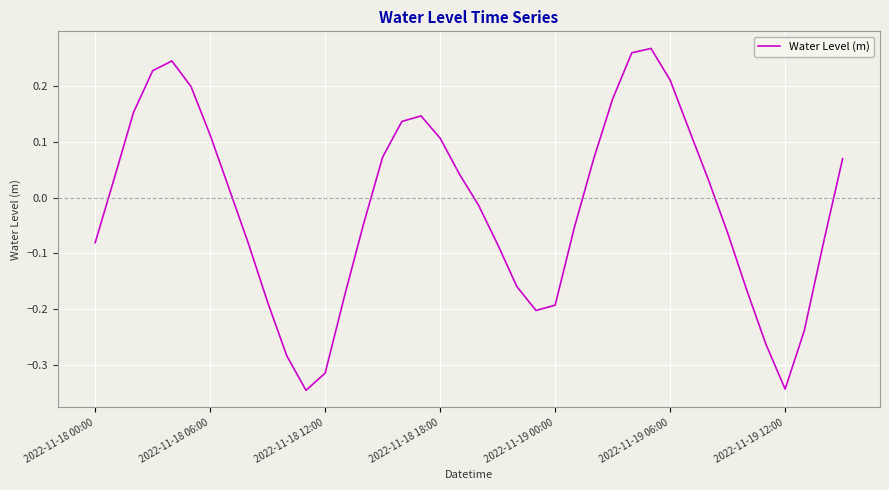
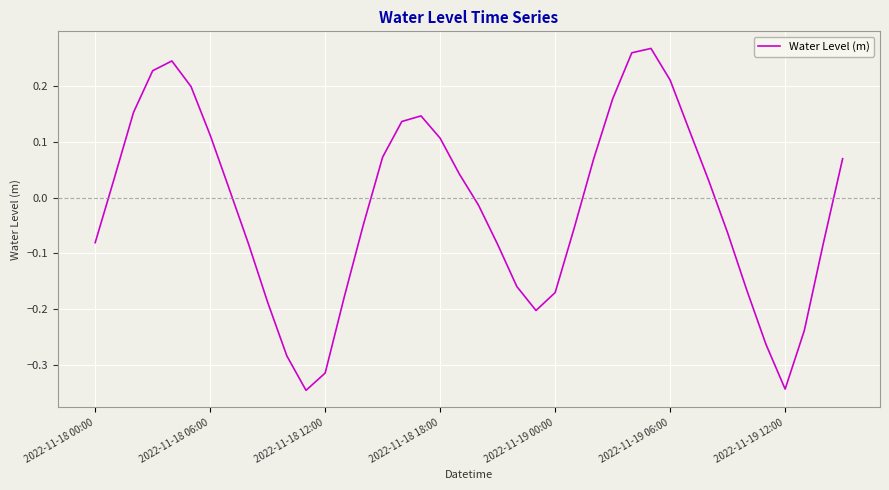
  {
    "2022-11-18 00:00": -0.08,
    "2022-11-18 06:00": 0.11,
    "2022-11-18 12:00": -0.31,
    "2022-11-18 18:00": 0.11,
-   "2022-11-19 00:00": -0.19,
+   "2022-11-19 00:00": -0.17,
    "2022-11-19 06:00": 0.21,
    "2022-11-19 12:00": -0.34
  }
